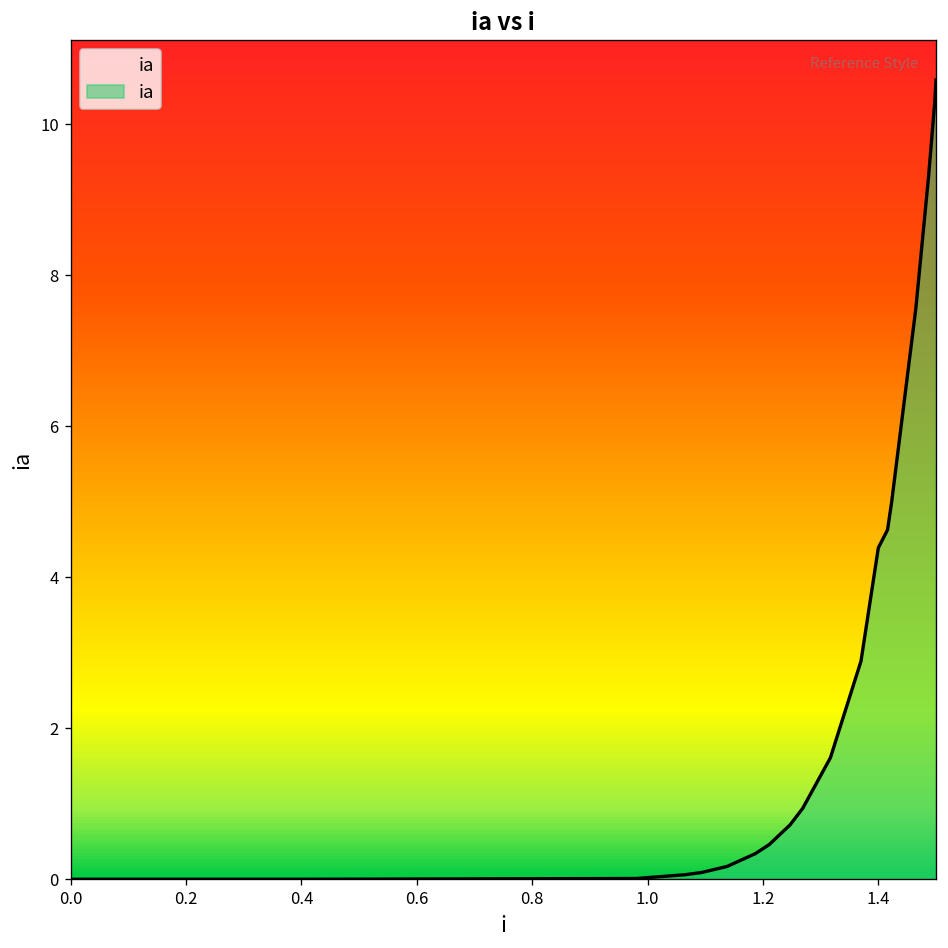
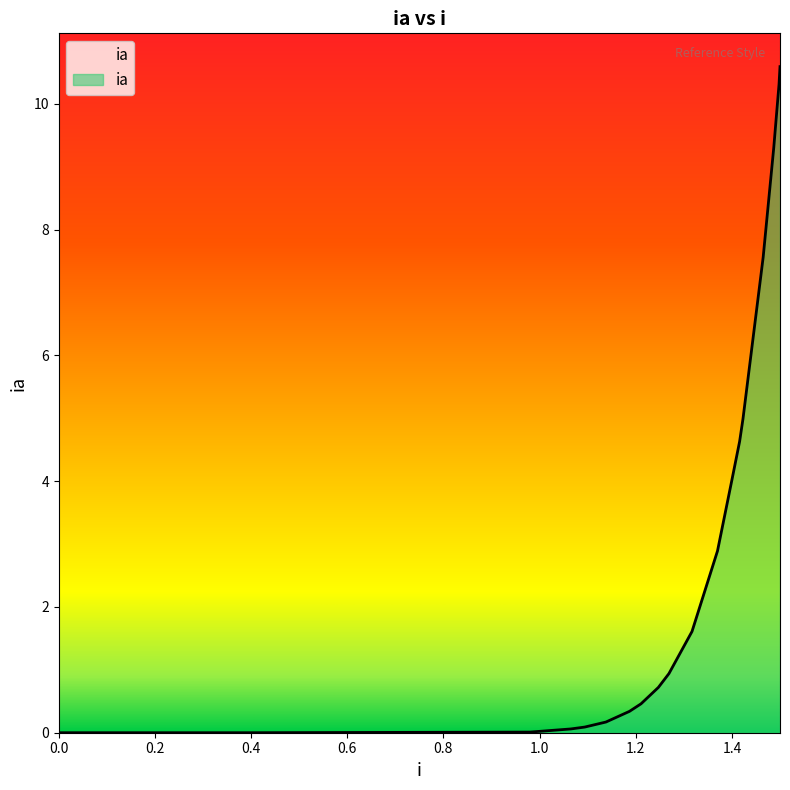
  {
    "0.0": 0.0,
    "0.4": 0.0,
-   "1.4": 4.4
+   "1.4": 4.0
  }
